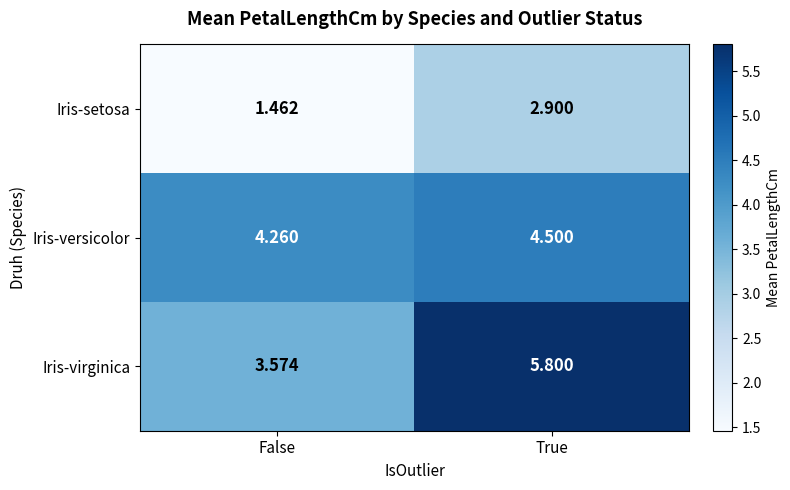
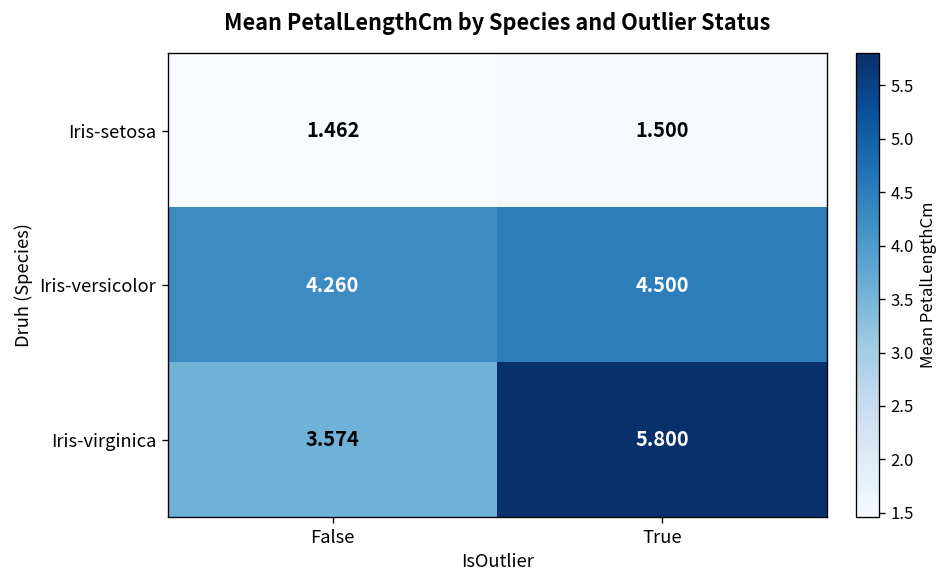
  {
    "Iris-setosa": {
      "False": 1.462,
-     "True": 2.900
+     "True": 1.500
    },
    "Iris-versicolor": {
      "False": 4.260,
      "True": 4.500
    },
    "Iris-virginica": {
      "False": 3.574,
      "True": 5.800
    }
  }
